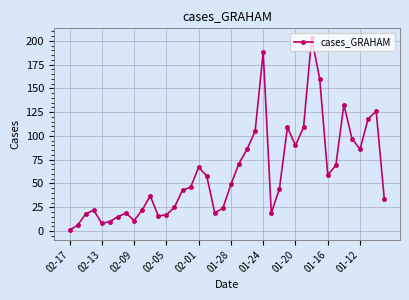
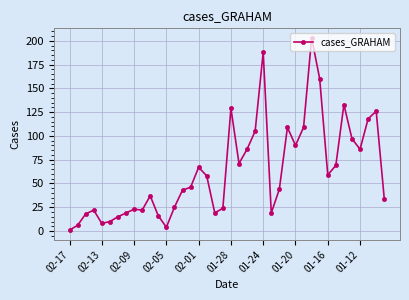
  {
    "02-17": 0,
    "02-13": 10,
-   "02-09": 10,
-   "02-05": 20,
+   "02-09": 20,
+   "02-05": 0,
    "02-01": 70,
-   "01-28": 50,
+   "01-28": 130,
    "01-24": 190,
    "01-20": 90,
    "01-16": 60,
    "01-12": 90
  }
